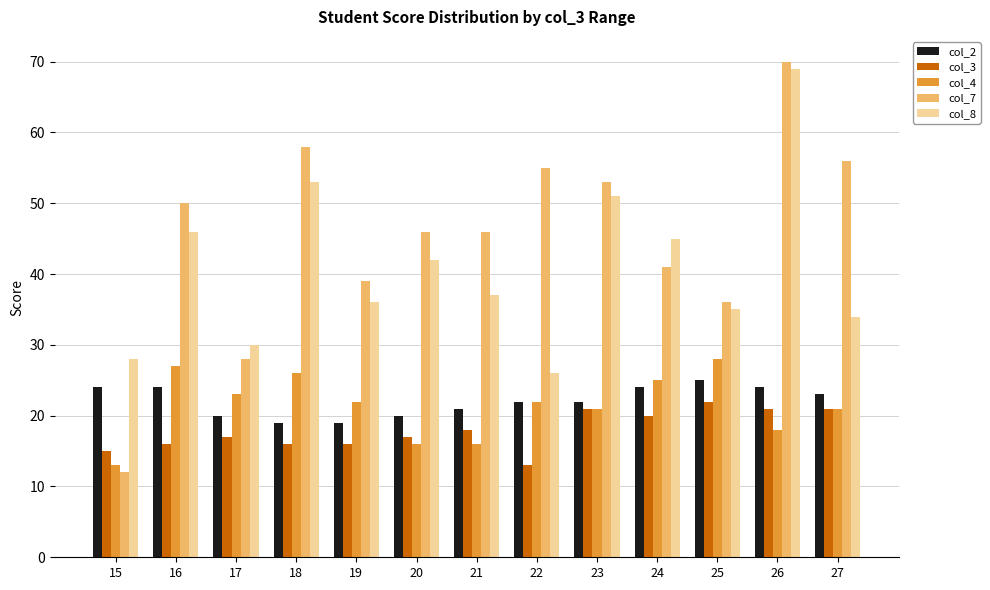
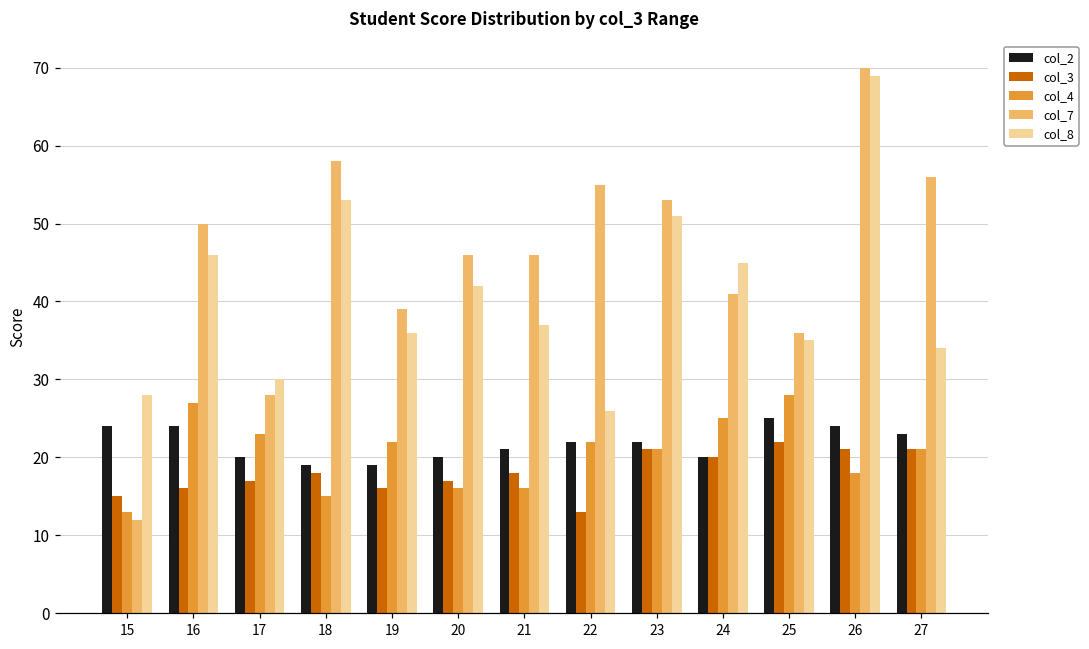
  {
    "col_2": {
      "15": 24,
      "16": 24,
      "17": 20,
      "18": 19,
      "19": 19,
      "20": 20,
      "21": 21,
      "22": 22,
      "23": 22,
-     "24": 24,
+     "24": 20,
      "25": 25,
      "26": 24,
      "27": 23
    },
    "col_3": {
      "15": 15,
      "16": 16,
      "17": 17,
-     "18": 16,
+     "18": 18,
      "19": 16,
      "20": 17,
      "21": 18,
      "22": 13,
      "23": 21,
      "24": 20,
      "25": 22,
      "26": 21,
      "27": 21
    },
    "col_4": {
      "15": 13,
      "16": 27,
      "17": 23,
-     "18": 26,
+     "18": 15,
      "19": 22,
      "20": 16,
      "21": 16,
      "22": 22,
      "23": 21,
      "24": 25,
      "25": 28,
      "26": 18,
      "27": 21
    }
  }
